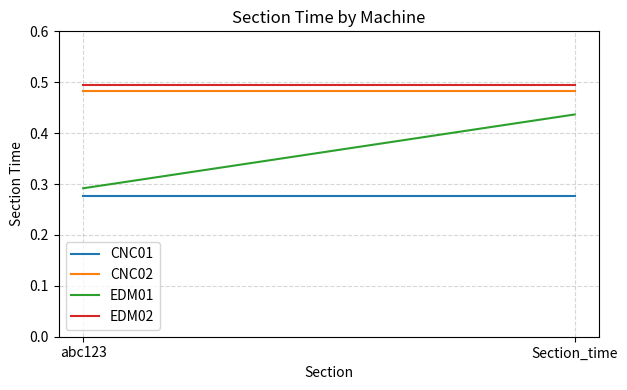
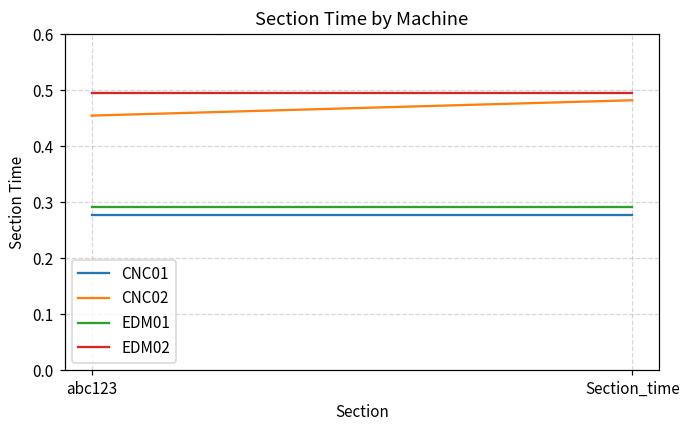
  {
    "CNC01": {
      "abc123": 0.28,
      "Section_time": 0.28
    },
    "CNC02": {
-     "abc123": 0.48,
+     "abc123": 0.46,
      "Section_time": 0.48
    },
    "EDM01": {
      "abc123": 0.29,
-     "Section_time": 0.44
+     "Section_time": 0.29
    },
    "EDM02": {
      "abc123": 0.50,
      "Section_time": 0.50
    }
  }
